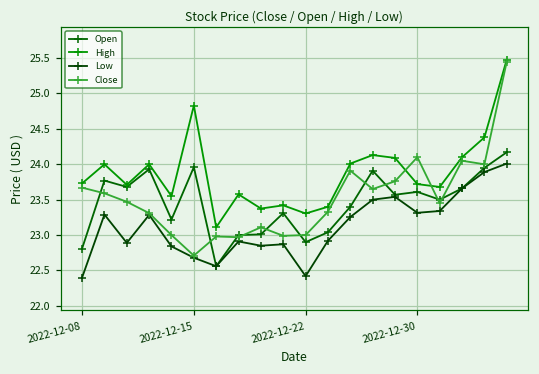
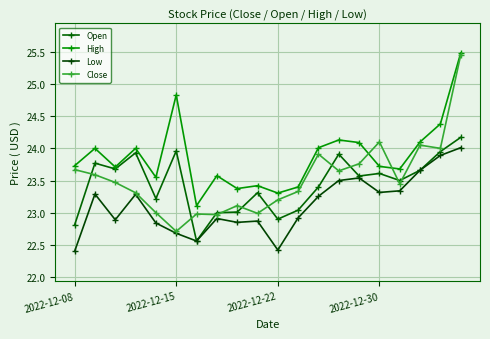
  {
    "Close": {
      "2022-12-08": 23.7,
-     "2022-12-22": 23.0,
+     "2022-12-22": 23.2,
      "2022-12-30": 24.1
    }
  }
